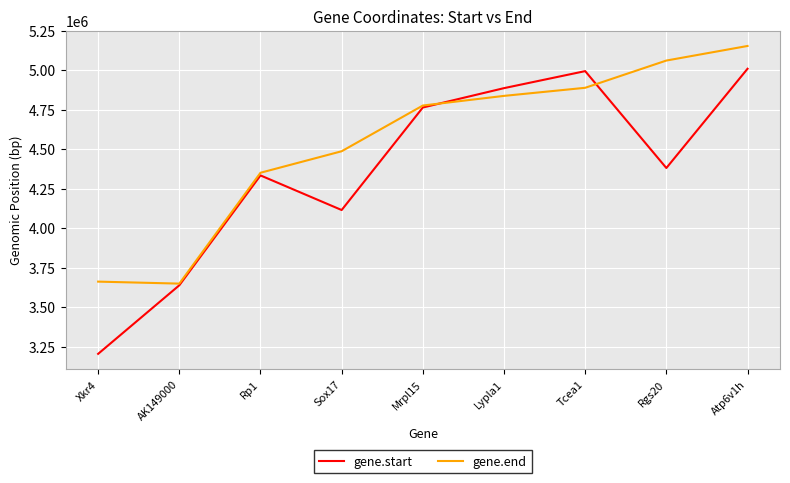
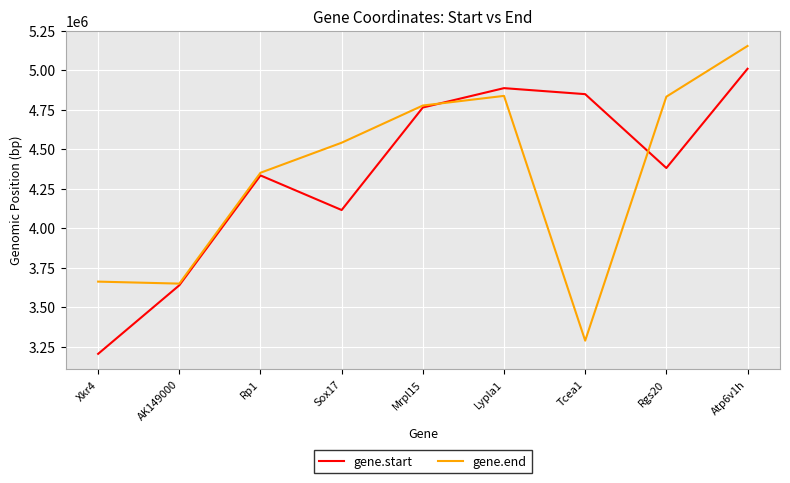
  {
    "gene.start": {
      "Xkr4": 3200000,
      "Rp1": 4330000,
      "Sox17": 4110000,
      "Lypla1": 4890000,
-     "Tcea1": 4990000,
+     "Tcea1": 4850000,
      "Rgs20": 4380000,
      "Atp6v1h": 5010000
    },
    "gene.end": {
      "Xkr4": 3660000,
      "Rp1": 4350000,
-     "Sox17": 4490000,
+     "Sox17": 4540000,
      "Lypla1": 4840000,
-     "Tcea1": 4890000,
-     "Rgs20": 5060000,
+     "Tcea1": 3290000,
+     "Rgs20": 4830000,
      "Atp6v1h": 5150000
    }
  }
